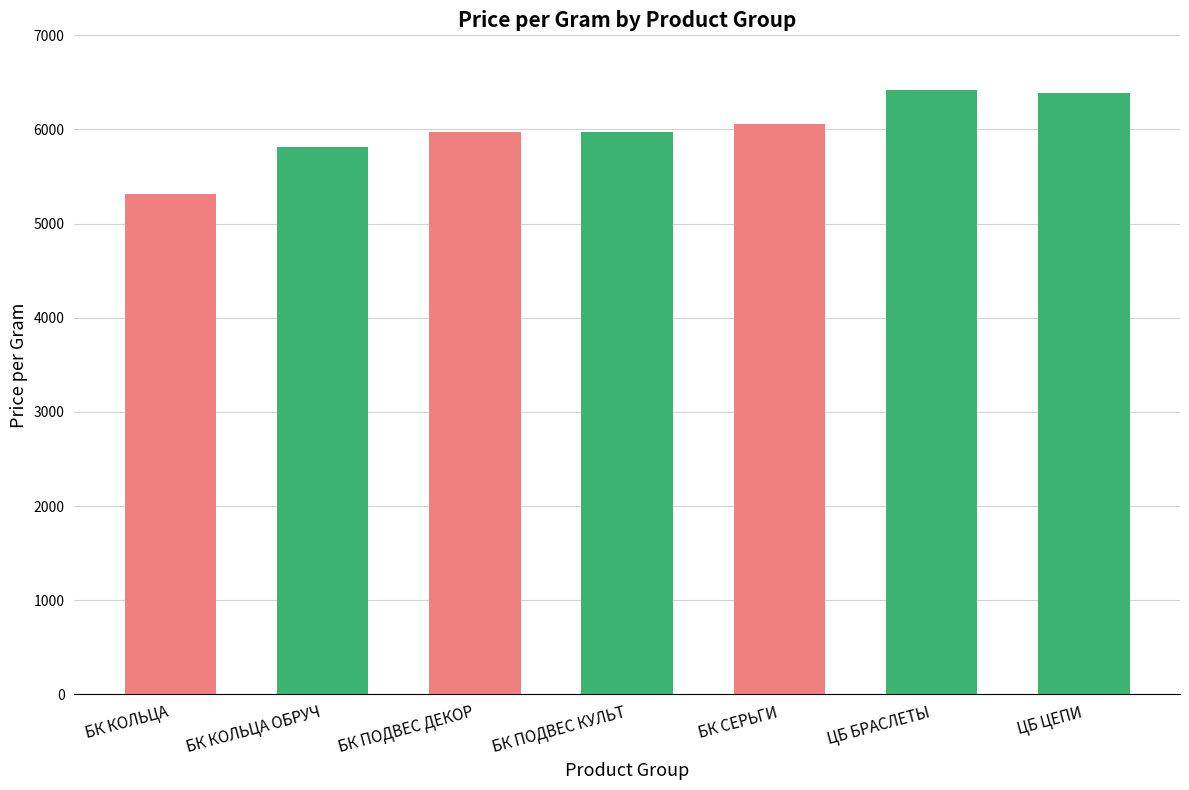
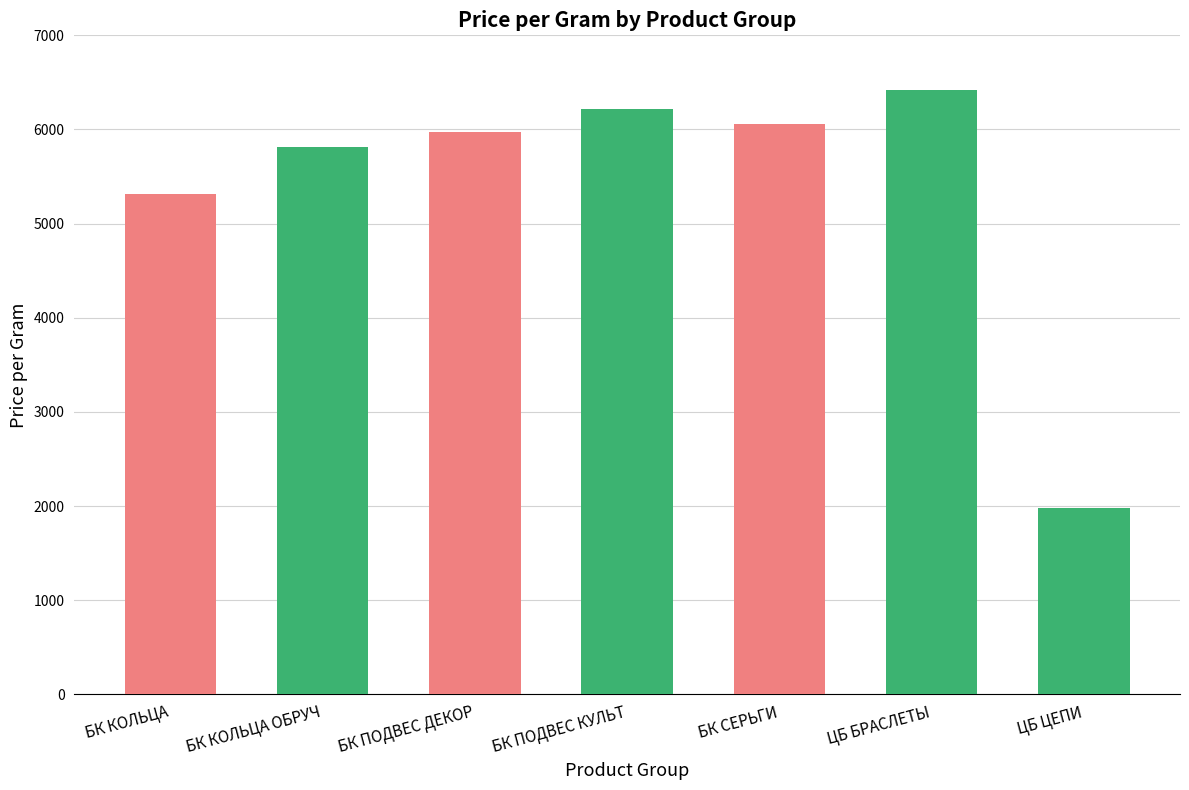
  {
    "БК КОЛЬЦА": 5300,
    "БК КОЛЬЦА ОБРУЧ": 5800,
    "БК ПОДВЕС ДЕКОР": 6000,
-   "БК ПОДВЕС КУЛЬТ": 6000,
+   "БК ПОДВЕС КУЛЬТ": 6200,
    "БК СЕРЬГИ": 6100,
    "ЦБ БРАСЛЕТЫ": 6400,
-   "ЦБ ЦЕПИ": 6400
+   "ЦБ ЦЕПИ": 2000
  }
